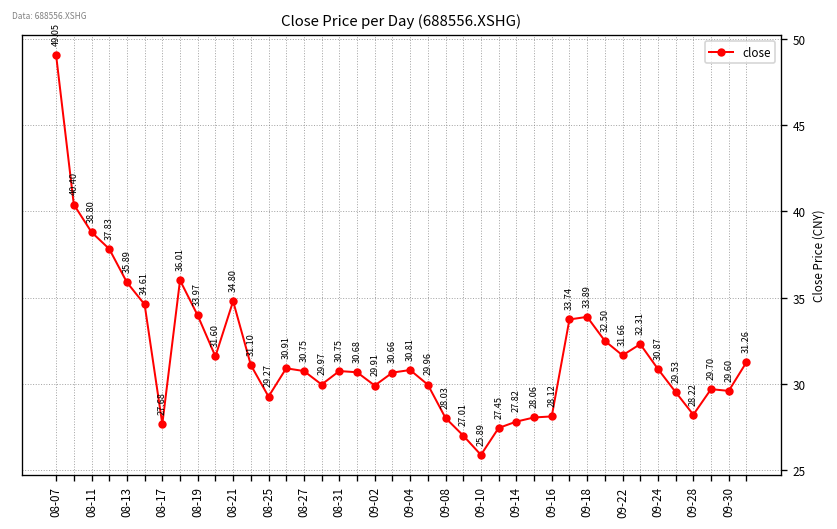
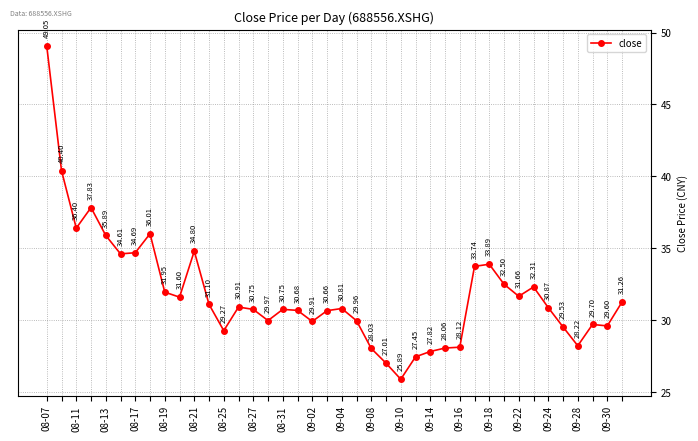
  {
    "08-07": 49.05,
-   "08-11": 38.80,
+   "08-11": 36.40,
    "08-13": 35.89,
-   "08-17": 27.68,
-   "08-19": 33.97,
+   "08-17": 34.69,
+   "08-19": 31.95,
    "08-21": 34.80,
    "08-25": 29.27,
    "08-27": 30.75,
    "08-31": 30.75,
    "09-02": 29.91,
    "09-04": 30.81,
    "09-08": 28.03,
    "09-10": 25.89,
    "09-14": 27.82,
    "09-16": 28.12,
    "09-18": 33.89,
    "09-22": 31.66,
    "09-24": 30.87,
    "09-28": 28.22,
    "09-30": 29.60
  }
